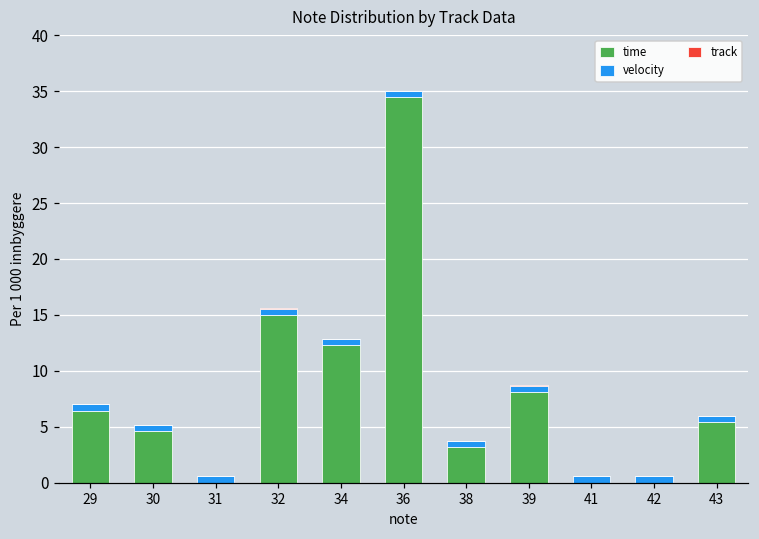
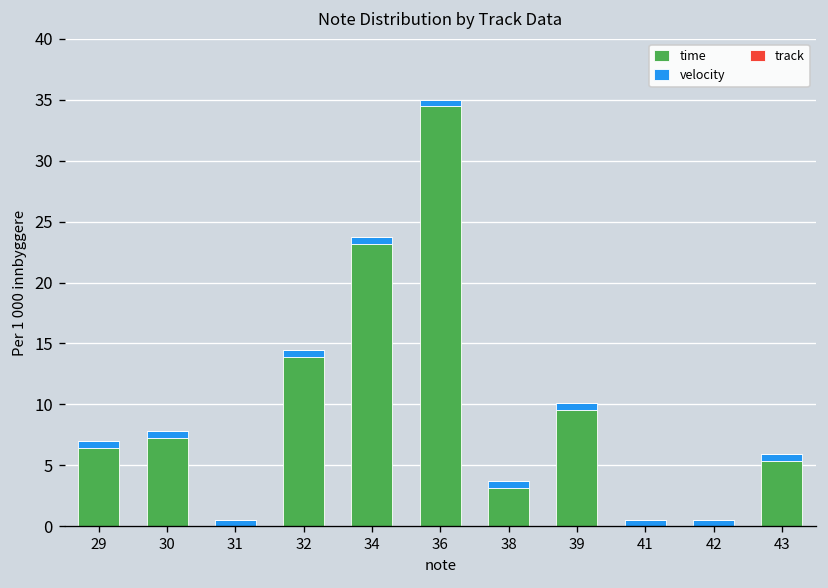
  {
    "time": {
      "29": 6.4,
-     "30": 4.6,
+     "30": 7.2,
      "31": 0.0,
-     "32": 15.0,
-     "34": 12.3,
+     "32": 13.9,
+     "34": 23.2,
      "36": 34.4,
      "38": 3.2,
-     "39": 8.1,
+     "39": 9.6,
      "41": 0.0,
      "42": 0.0,
      "43": 5.4
    },
    "track": {
      "29": 0.6,
      "30": 0.6,
      "31": 0.6,
      "32": 0.6,
      "34": 0.6,
      "36": 0.6,
      "38": 0.6,
      "39": 0.6,
      "41": 0.6,
      "42": 0.6,
      "43": 0.6
    }
  }
